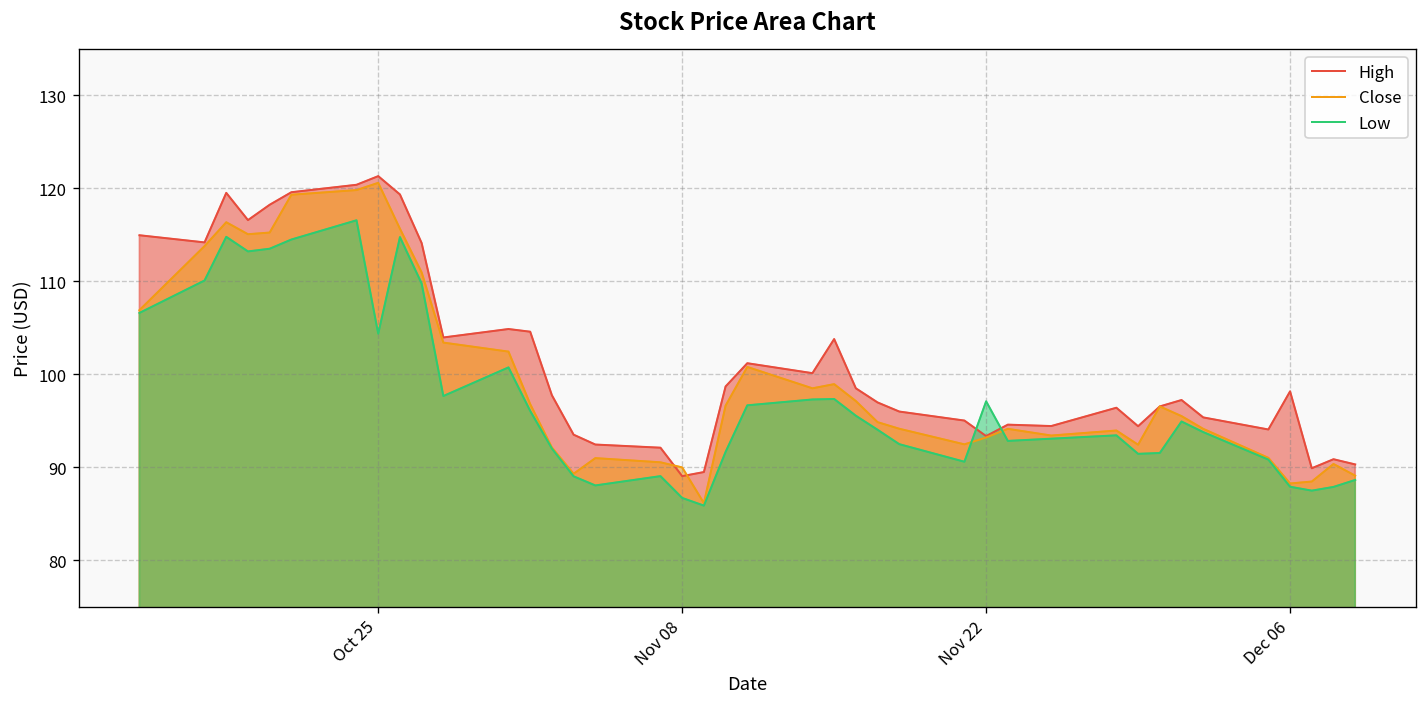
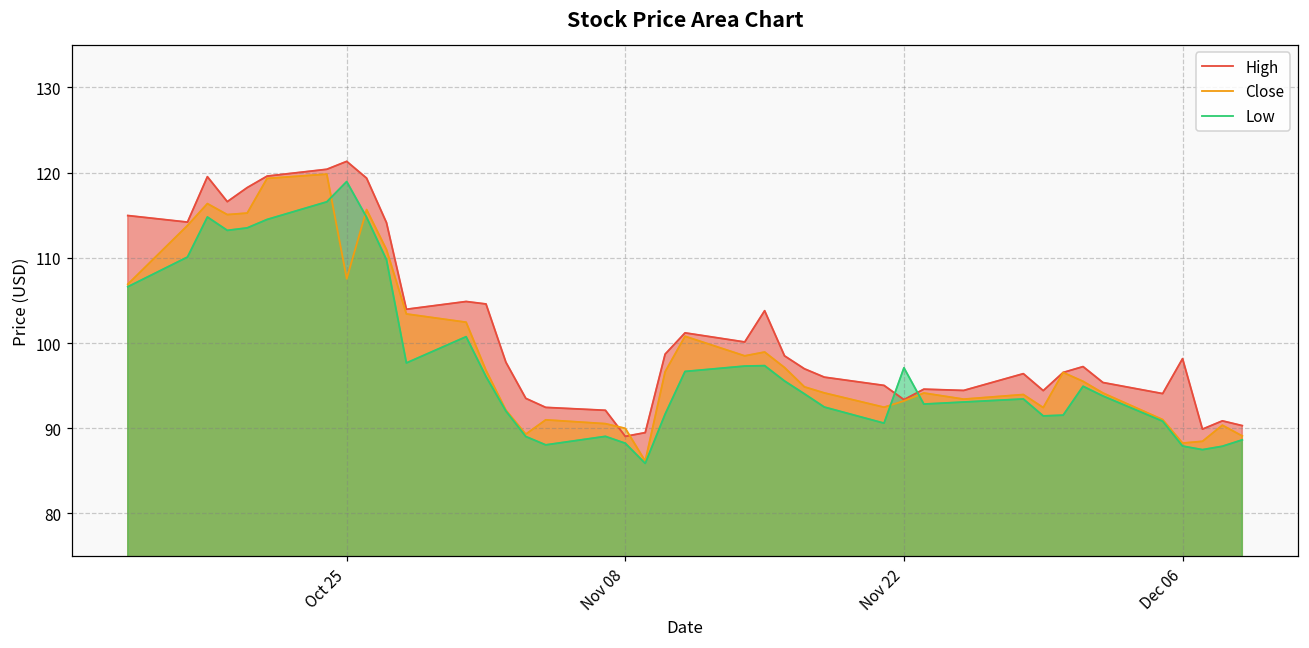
  {
    "High": {
      "Oct 25": 121,
      "Nov 08": 89,
      "Dec 06": 98
    },
    "Close": {
-     "Oct 25": 121,
+     "Oct 25": 108,
      "Nov 08": 90,
      "Dec 06": 88
    },
    "Low": {
-     "Oct 25": 104,
-     "Nov 08": 87,
+     "Oct 25": 119,
+     "Nov 08": 88,
      "Nov 22": 97,
      "Dec 06": 88
    }
  }
